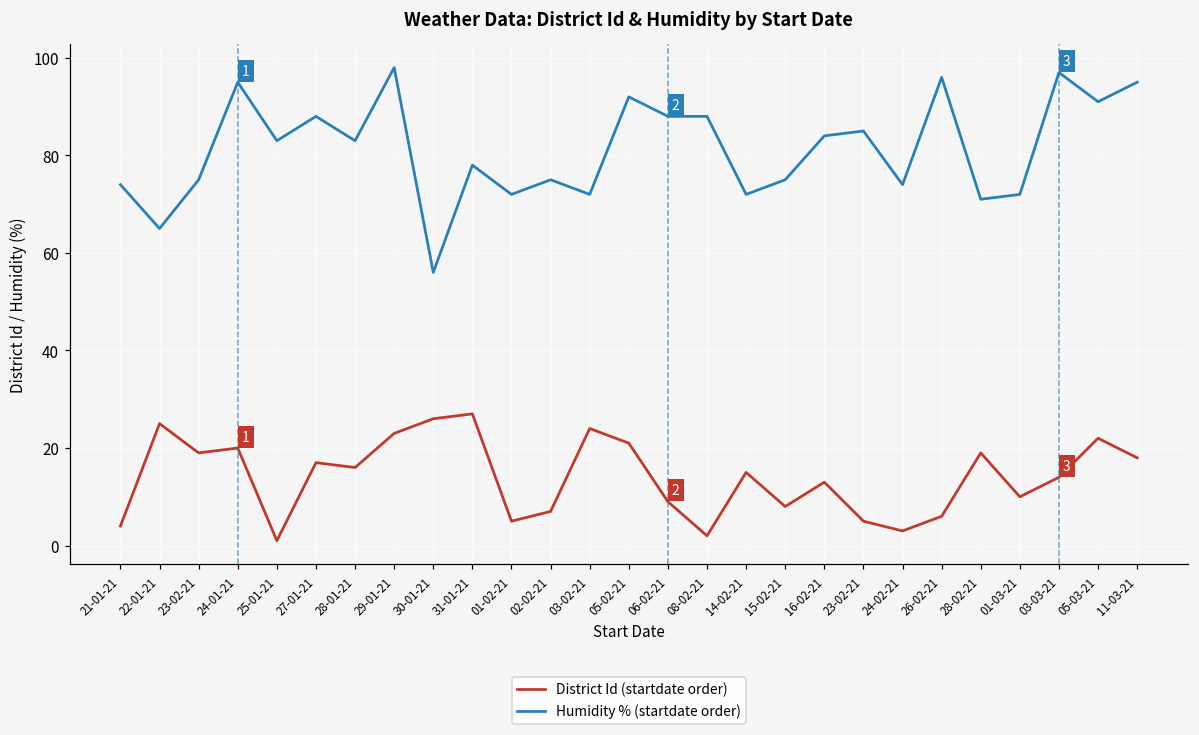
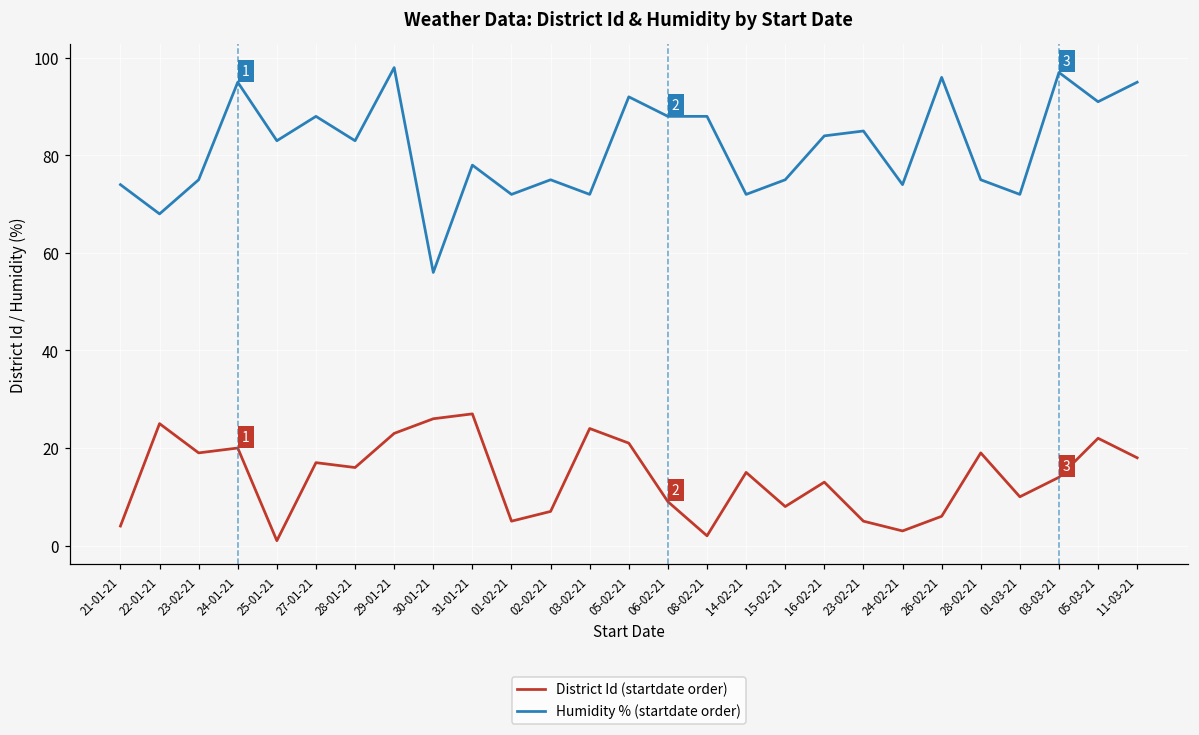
  {
    "District Id (startdate order)": {
      "21-01-21": 4,
      "22-01-21": 25,
      "25-01-21": 1,
      "27-01-21": 17,
      "28-01-21": 16,
      "29-01-21": 23,
      "30-01-21": 26,
      "31-01-21": 27,
      "01-02-21": 5,
      "02-02-21": 7,
      "03-02-21": 24,
      "05-02-21": 21,
      "08-02-21": 2,
      "14-02-21": 15,
      "15-02-21": 8,
      "16-02-21": 13,
      "24-02-21": 3,
      "26-02-21": 6,
      "28-02-21": 19,
      "01-03-21": 10,
      "05-03-21": 22,
      "11-03-21": 18
    },
    "Humidity % (startdate order)": {
      "21-01-21": 74,
-     "22-01-21": 65,
+     "22-01-21": 68,
      "25-01-21": 83,
      "27-01-21": 88,
      "28-01-21": 83,
      "29-01-21": 98,
      "30-01-21": 56,
      "31-01-21": 78,
      "01-02-21": 72,
      "02-02-21": 75,
      "03-02-21": 72,
      "05-02-21": 92,
      "08-02-21": 88,
      "14-02-21": 72,
      "15-02-21": 75,
      "16-02-21": 84,
      "24-02-21": 74,
      "26-02-21": 96,
-     "28-02-21": 71,
+     "28-02-21": 75,
      "01-03-21": 72,
      "05-03-21": 91,
      "11-03-21": 95
    }
  }
